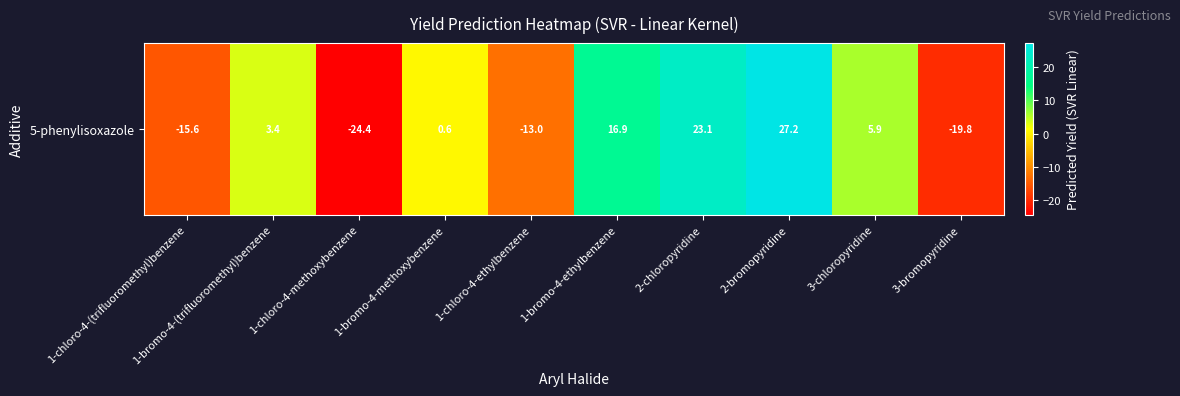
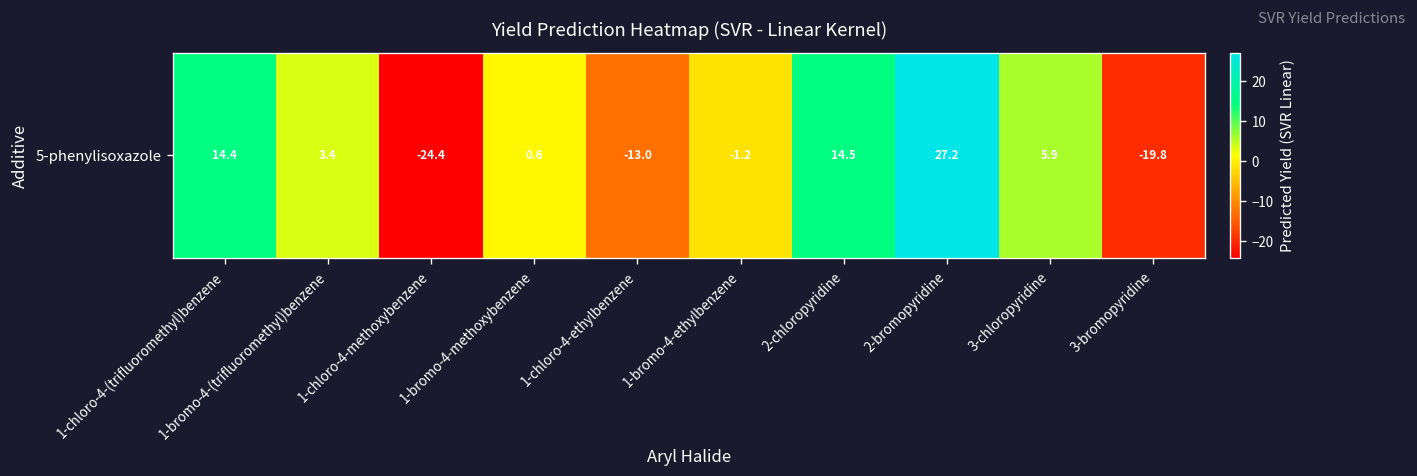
  {
    "5-phenylisoxazole": {
-     "1-chloro-4-(trifluoromethyl)benzene": -15.6,
+     "1-chloro-4-(trifluoromethyl)benzene": 14.4,
      "1-bromo-4-(trifluoromethyl)benzene": 3.4,
      "1-chloro-4-methoxybenzene": -24.4,
      "1-bromo-4-methoxybenzene": 0.6,
      "1-chloro-4-ethylbenzene": -13.0,
-     "1-bromo-4-ethylbenzene": 16.9,
-     "2-chloropyridine": 23.1,
+     "1-bromo-4-ethylbenzene": -1.2,
+     "2-chloropyridine": 14.5,
      "2-bromopyridine": 27.2,
      "3-chloropyridine": 5.9,
      "3-bromopyridine": -19.8
    }
  }
